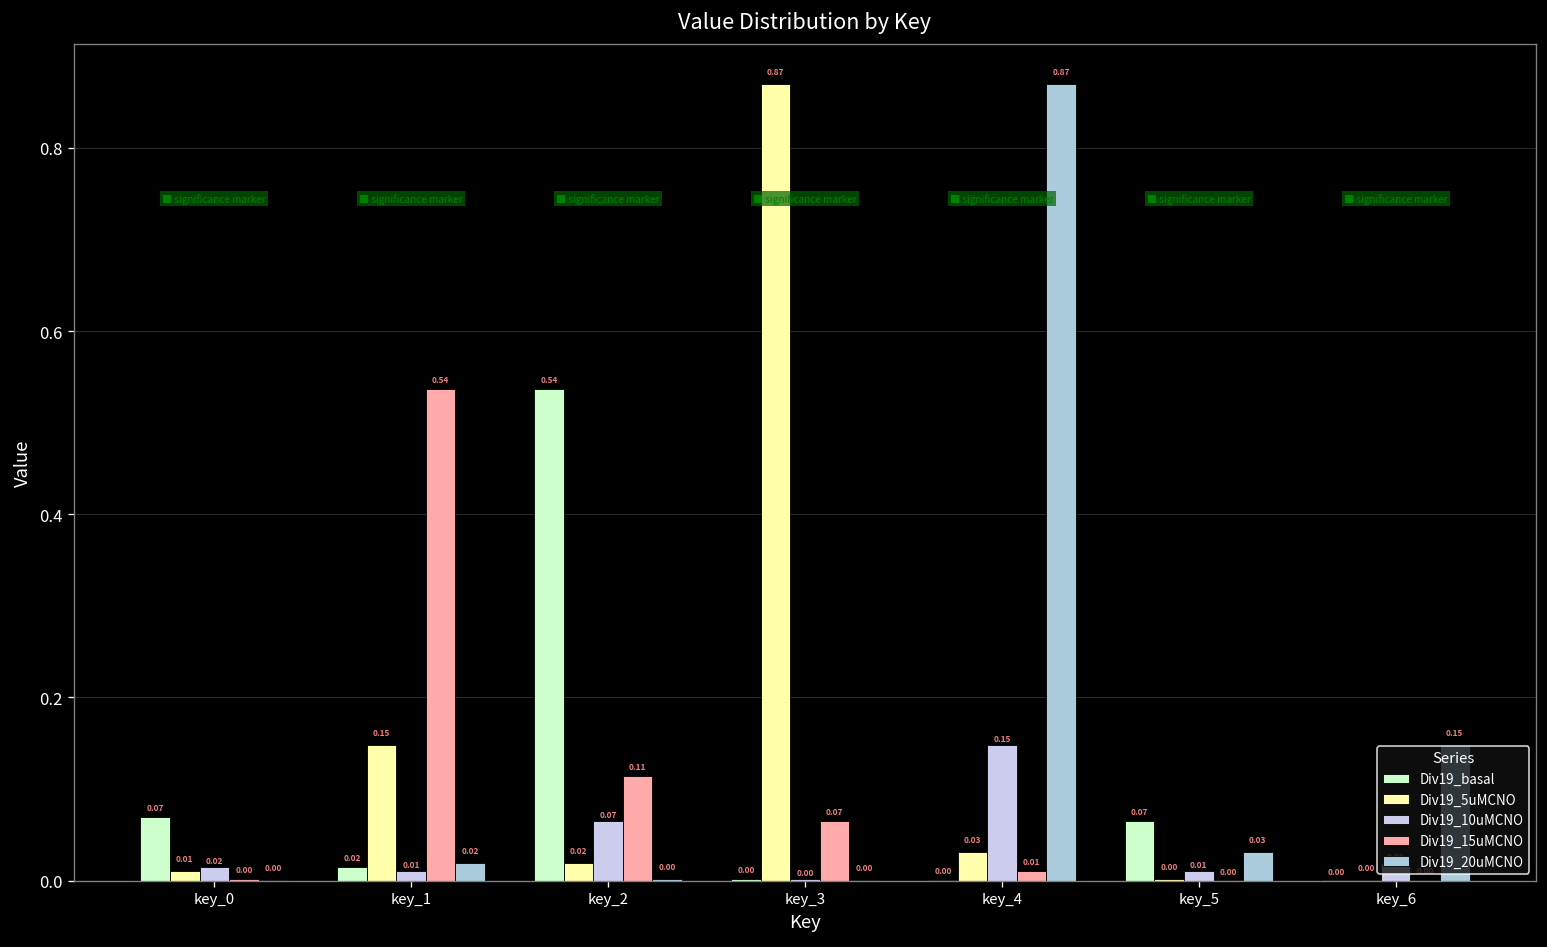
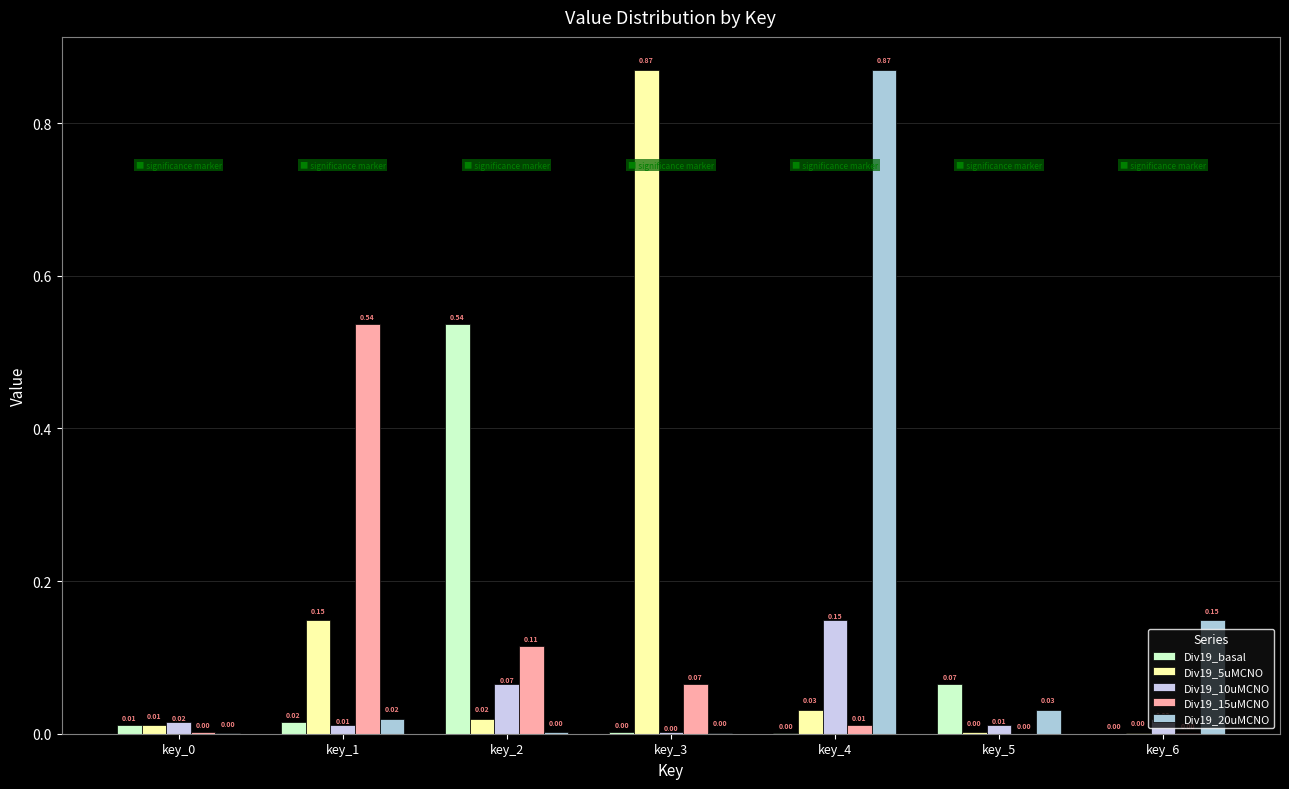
  {
    "Div19_basal": {
-     "key_0": 0.07,
+     "key_0": 0.01,
      "key_1": 0.02,
      "key_2": 0.54,
      "key_3": 0.00,
      "key_4": 0.00,
      "key_5": 0.07,
      "key_6": 0.00
    },
    "Div19_5uMCNO": {
      "key_0": 0.01,
      "key_1": 0.15,
      "key_2": 0.02,
      "key_3": 0.87,
      "key_4": 0.03,
      "key_5": 0.00,
      "key_6": 0.00
    },
    "Div19_15uMCNO": {
      "key_0": 0.00,
      "key_1": 0.54,
      "key_2": 0.11,
      "key_3": 0.07,
      "key_4": 0.01,
      "key_5": 0.00
    }
  }
